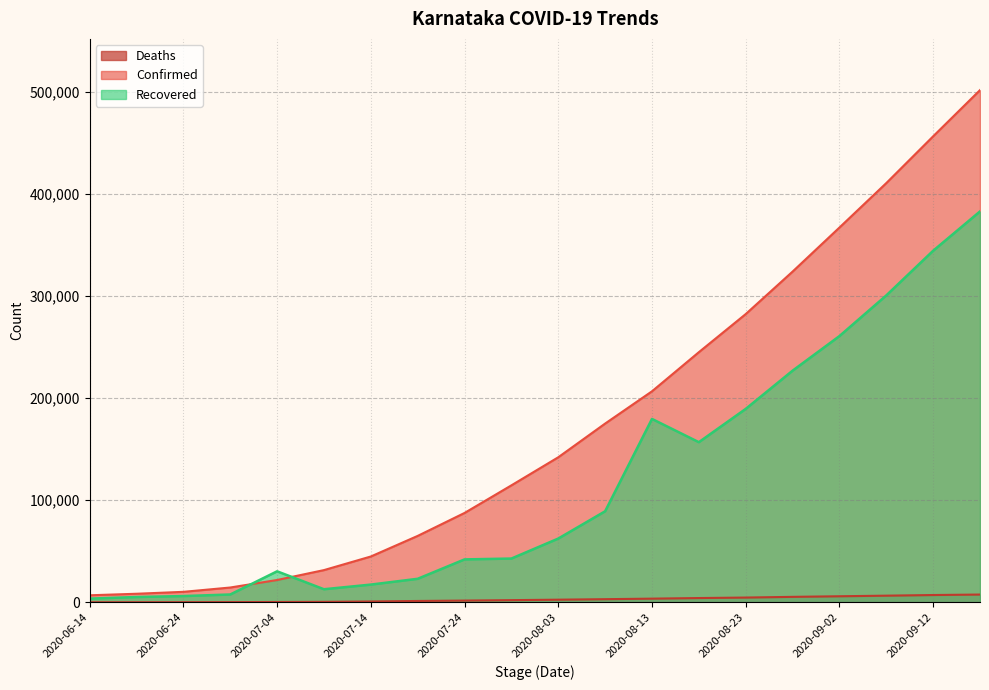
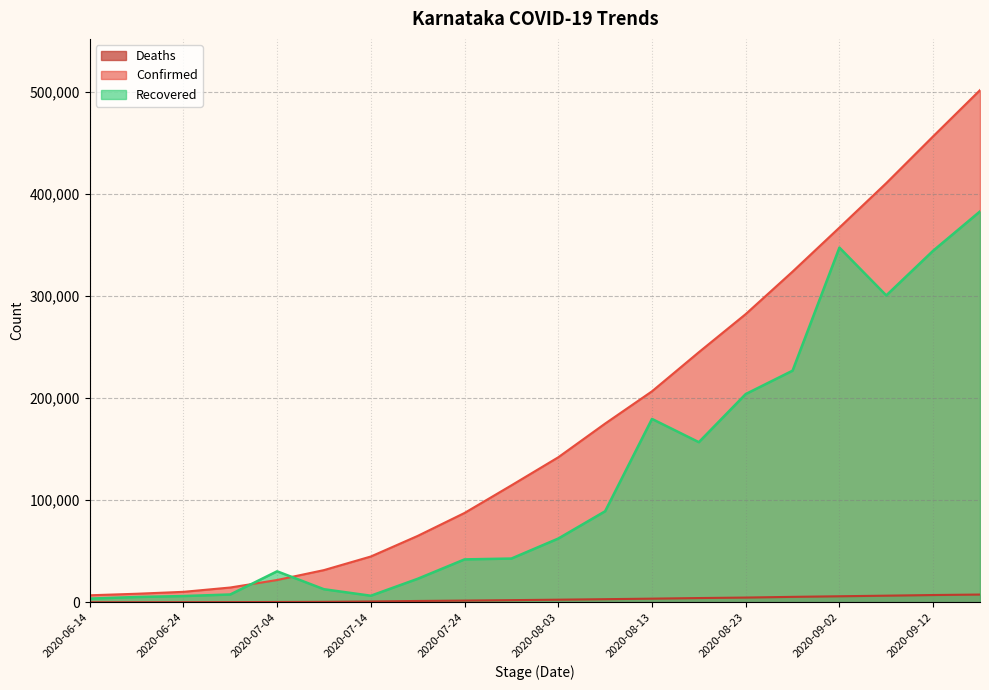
  {
    "Recovered": {
      "2020-06-14": "4,000",
      "2020-06-24": "6,000",
      "2020-07-04": "30,000",
-     "2020-07-14": "17,000",
+     "2020-07-14": "6,000",
      "2020-07-24": "42,000",
      "2020-08-03": "63,000",
      "2020-08-13": "180,000",
-     "2020-08-23": "190,000",
-     "2020-09-02": "261,000",
+     "2020-08-23": "204,000",
+     "2020-09-02": "348,000",
      "2020-09-12": "345,000"
    }
  }
